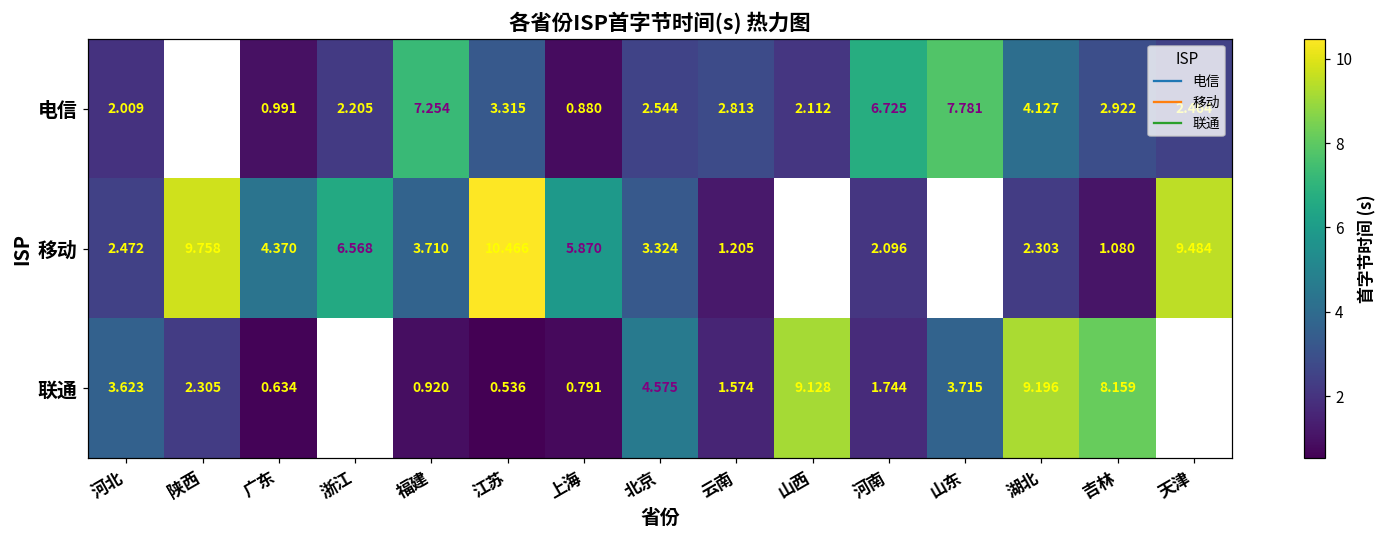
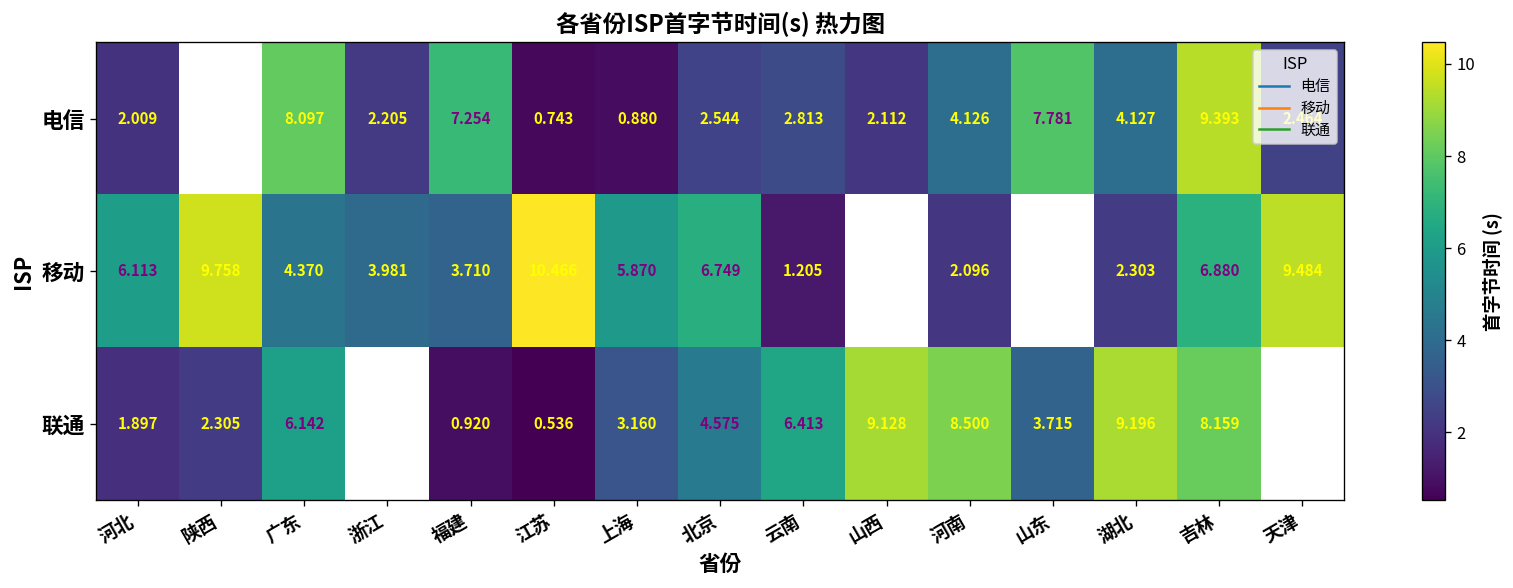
  {
    "电信": {
      "河北": 2.009,
-     "广东": 0.991,
+     "广东": 8.097,
      "浙江": 2.205,
      "福建": 7.254,
-     "江苏": 3.315,
+     "江苏": 0.743,
      "上海": 0.880,
      "北京": 2.544,
      "云南": 2.813,
      "山西": 2.112,
-     "河南": 6.725,
+     "河南": 4.126,
      "山东": 7.781,
      "湖北": 4.127,
-     "吉林": 2.922
+     "吉林": 9.393
    },
    "移动": {
-     "河北": 2.472,
+     "河北": 6.113,
      "陕西": 9.758,
      "广东": 4.370,
-     "浙江": 6.568,
+     "浙江": 3.981,
      "福建": 3.710,
      "上海": 5.870,
-     "北京": 3.324,
+     "北京": 6.749,
      "云南": 1.205,
      "河南": 2.096,
      "湖北": 2.303,
-     "吉林": 1.080,
+     "吉林": 6.880,
      "天津": 9.484
    },
    "联通": {
-     "河北": 3.623,
+     "河北": 1.897,
      "陕西": 2.305,
-     "广东": 0.634,
+     "广东": 6.142,
      "福建": 0.920,
      "江苏": 0.536,
-     "上海": 0.791,
+     "上海": 3.160,
      "北京": 4.575,
-     "云南": 1.574,
+     "云南": 6.413,
      "山西": 9.128,
-     "河南": 1.744,
+     "河南": 8.500,
      "山东": 3.715,
      "湖北": 9.196,
      "吉林": 8.159
    }
  }
